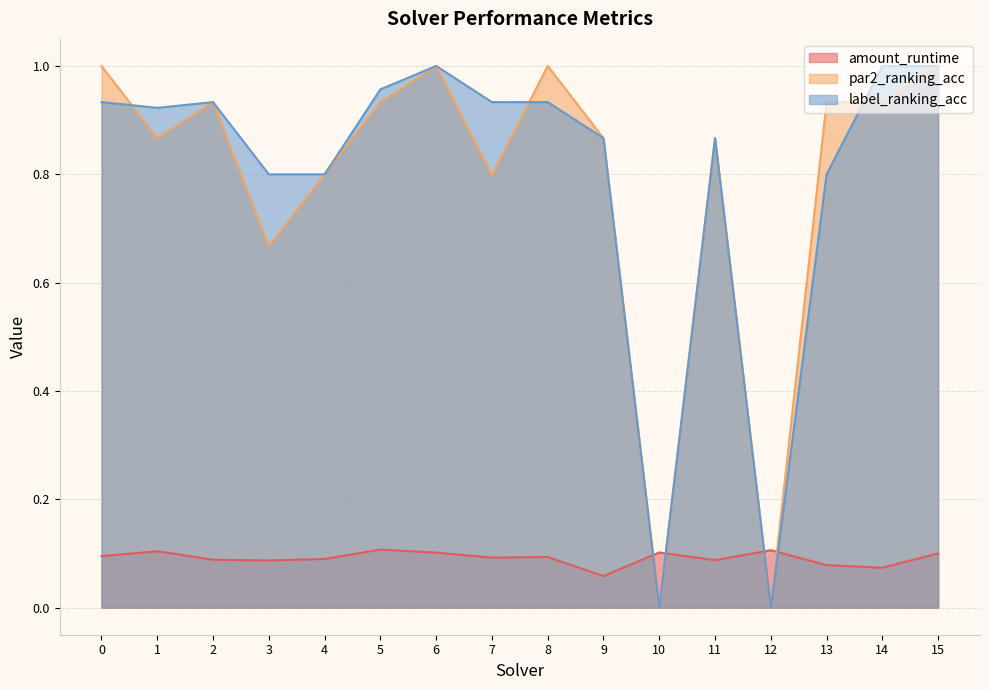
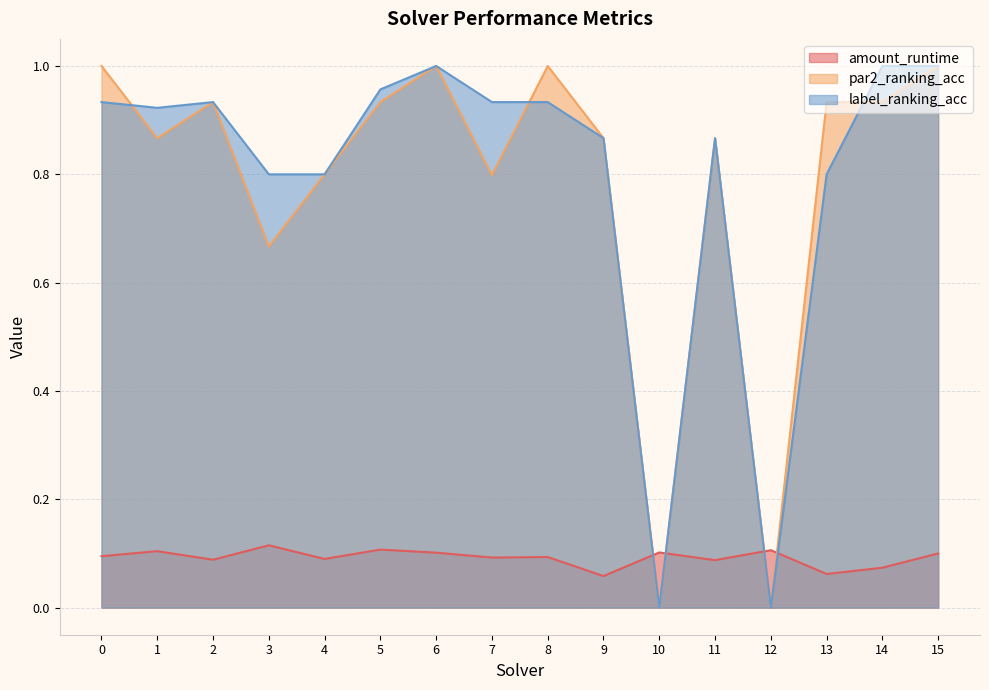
  {
    "amount_runtime": {
      "0": 0.09,
      "1": 0.10,
      "2": 0.09,
-     "3": 0.09,
+     "3": 0.12,
      "4": 0.09,
      "5": 0.11,
      "6": 0.10,
      "7": 0.09,
      "8": 0.09,
      "9": 0.06,
      "10": 0.10,
      "11": 0.09,
      "12": 0.11,
-     "13": 0.08,
+     "13": 0.06,
      "14": 0.07,
      "15": 0.10
    },
    "par2_ranking_acc": {
      "0": 1.00,
      "1": 0.87,
      "3": 0.67,
      "5": 0.93,
      "7": 0.80,
      "8": 1.00
    },
    "label_ranking_acc": {
      "0": 0.93,
      "1": 0.92,
      "3": 0.80,
      "5": 0.96,
      "7": 0.93,
      "8": 0.93,
      "13": 0.80
    }
  }
